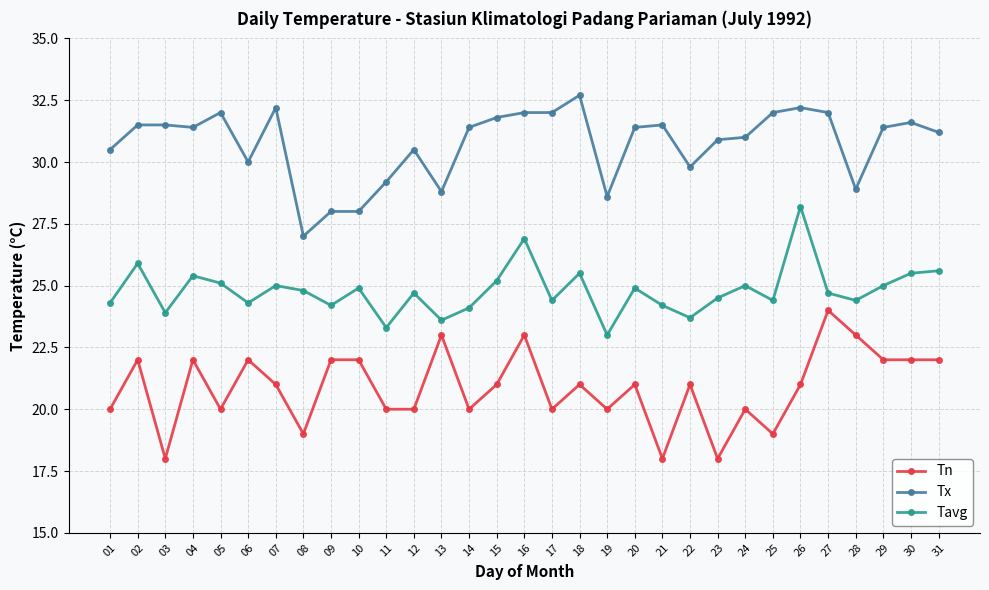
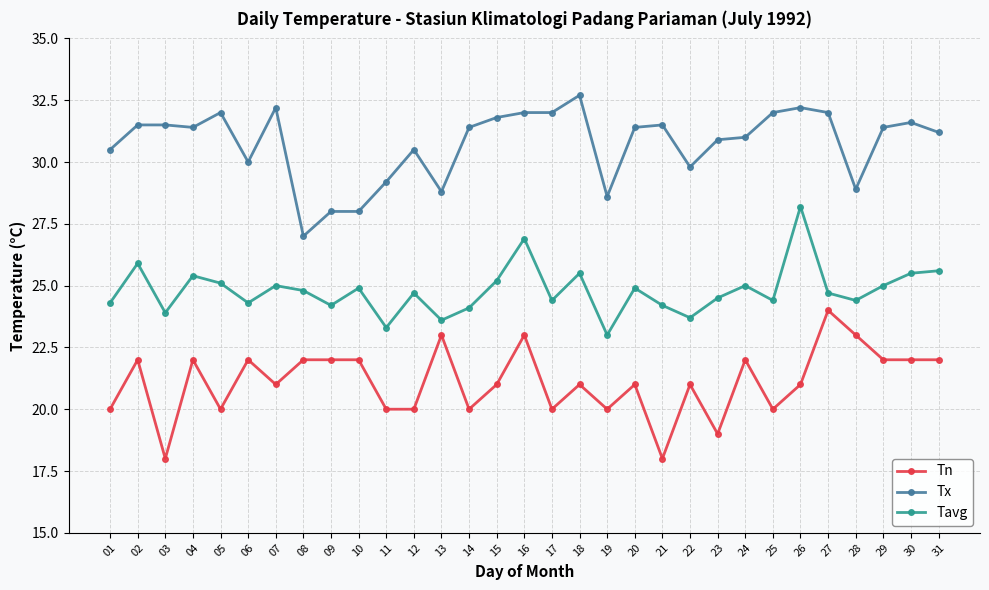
  {
    "Tn": {
      "01": 20,
      "02": 22,
      "03": 18,
      "04": 22,
      "05": 20,
      "06": 22,
      "07": 21,
-     "08": 19,
+     "08": 22,
      "09": 22,
      "10": 22,
      "11": 20,
      "12": 20,
      "13": 23,
      "14": 20,
      "15": 21,
      "16": 23,
      "17": 20,
      "18": 21,
      "19": 20,
      "20": 21,
      "21": 18,
      "22": 21,
-     "23": 18,
-     "24": 20,
-     "25": 19,
+     "23": 19,
+     "24": 22,
+     "25": 20,
      "26": 21,
      "27": 24,
      "28": 23,
      "29": 22,
      "30": 22,
      "31": 22
    }
  }
